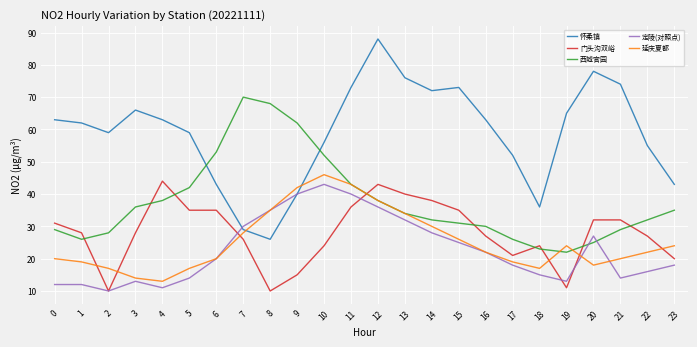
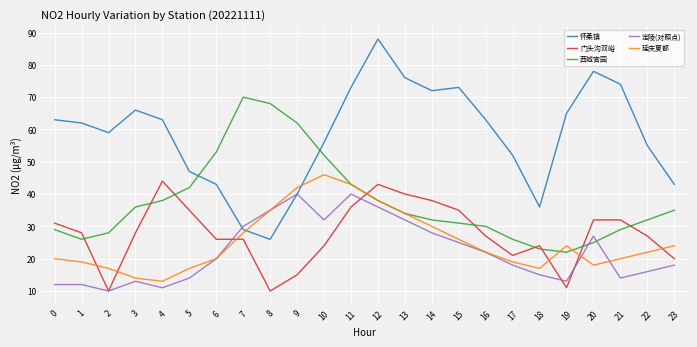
  {
    "怀柔镇": {
      "0": 63,
      "1": 62,
      "2": 59,
      "3": 66,
      "4": 63,
-     "5": 59,
+     "5": 47,
      "6": 43,
      "7": 29,
      "8": 26,
      "10": 56,
      "11": 73,
      "12": 88,
      "13": 76,
      "14": 72,
      "15": 73,
      "16": 63,
      "17": 52,
      "18": 36,
      "19": 65,
      "20": 78,
      "21": 74,
      "22": 55,
      "23": 43
    },
    "门头沟双峪": {
      "0": 31,
      "1": 28,
      "3": 28,
      "4": 44,
      "5": 35,
-     "6": 35,
+     "6": 26,
      "7": 26,
      "8": 10,
      "9": 15,
      "10": 24,
      "11": 36,
      "12": 43,
      "13": 40,
      "14": 38,
      "15": 35,
      "16": 27,
      "17": 21,
      "18": 24,
      "19": 11,
      "20": 32,
      "21": 32,
      "22": 27,
      "23": 20
    },
    "西城官园": {
      "0": 29,
      "1": 26,
      "2": 28,
      "3": 36,
      "4": 38,
      "5": 42,
      "6": 53,
      "7": 70,
      "8": 68,
      "9": 62,
      "10": 52,
      "14": 32,
      "15": 31,
      "16": 30,
      "17": 26,
      "18": 23,
      "19": 22,
      "20": 25,
      "21": 29,
      "22": 32,
      "23": 35
    },
    "定陵(对照点)": {
      "0": 12,
      "1": 12,
      "3": 13,
      "4": 11,
      "5": 14,
      "7": 30,
-     "10": 43,
+     "10": 32,
      "11": 40,
      "12": 36,
      "13": 32,
      "14": 28,
      "15": 25,
      "17": 18,
      "18": 15,
      "19": 13,
      "20": 27,
      "21": 14,
      "22": 16,
      "23": 18
    },
    "延庆夏都": {
      "0": 20,
      "1": 19,
      "2": 17,
      "3": 14,
      "4": 13,
      "5": 17,
      "7": 28,
      "9": 42,
      "10": 46,
      "14": 30,
      "15": 26,
      "17": 19,
      "18": 17,
      "19": 24,
      "20": 18,
      "21": 20,
      "22": 22,
      "23": 24
    }
  }
